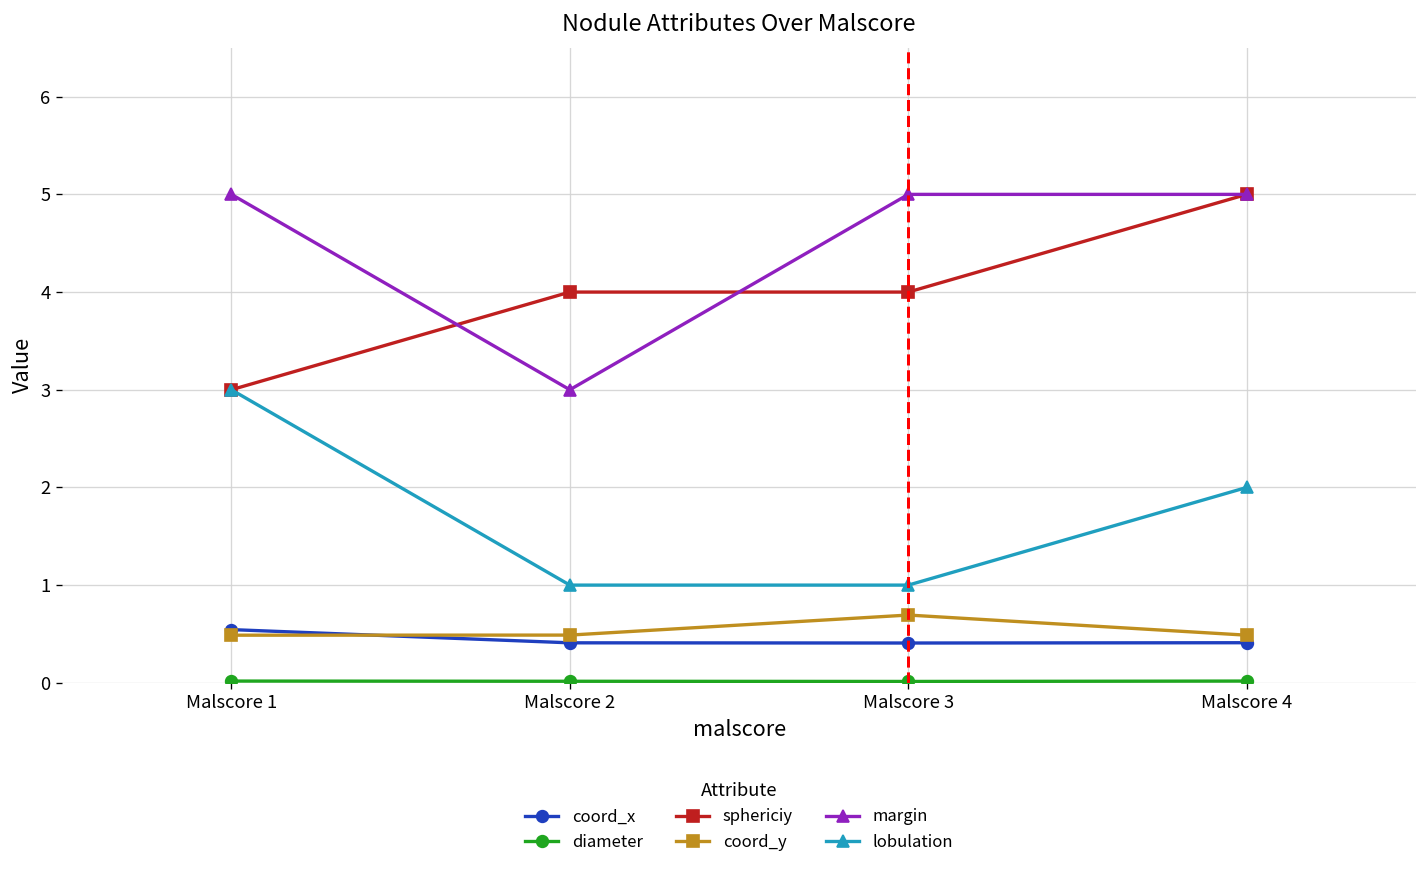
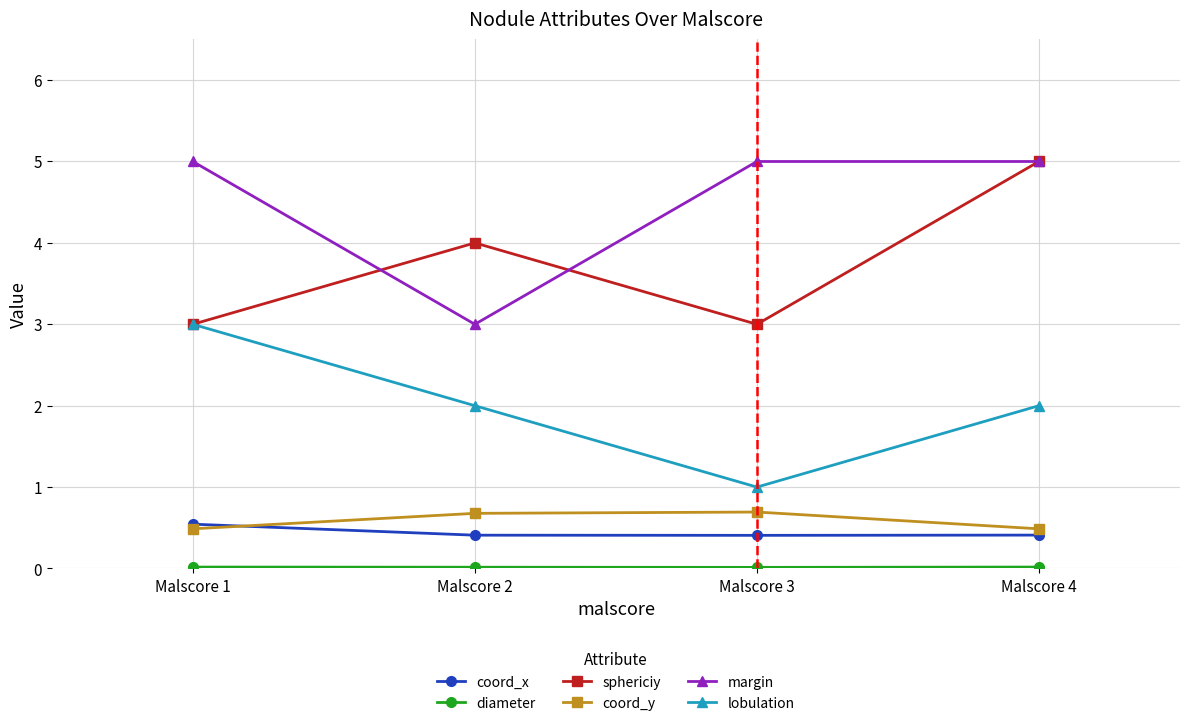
  {
    "coord_x": {
      "Malscore 1": 0.5,
      "Malscore 2": 0.4,
      "Malscore 3": 0.4,
      "Malscore 4": 0.4
    },
    "diameter": {
      "Malscore 1": 0.0,
      "Malscore 2": 0.0,
      "Malscore 3": 0.0,
      "Malscore 4": 0.0
    },
    "sphericiy": {
      "Malscore 2": 4,
-     "Malscore 3": 4
+     "Malscore 3": 3
    },
    "coord_y": {
      "Malscore 1": 0.5,
-     "Malscore 2": 0.5,
+     "Malscore 2": 0.7,
      "Malscore 3": 0.7,
      "Malscore 4": 0.5
    },
    "margin": {
      "Malscore 1": 5.0,
      "Malscore 2": 3.0,
      "Malscore 3": 5.0
    },
    "lobulation": {
-     "Malscore 2": 1,
+     "Malscore 2": 2,
      "Malscore 3": 1,
      "Malscore 4": 2
    }
  }
